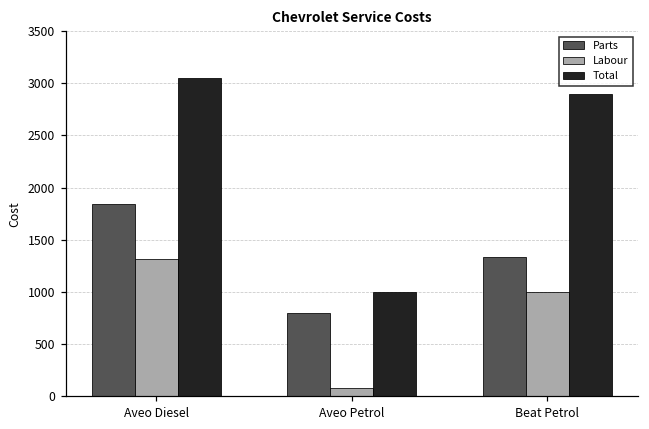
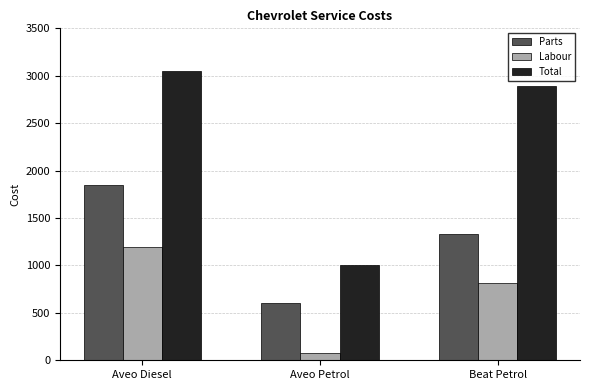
  {
    "Parts": {
      "Aveo Diesel": 1800,
-     "Aveo Petrol": 800,
+     "Aveo Petrol": 600,
      "Beat Petrol": 1300
    },
    "Labour": {
-     "Aveo Diesel": 1300,
+     "Aveo Diesel": 1200,
      "Aveo Petrol": 100,
-     "Beat Petrol": 1000
+     "Beat Petrol": 800
    },
    "Total": {
      "Aveo Diesel": 3000,
      "Aveo Petrol": 1000,
      "Beat Petrol": 2900
    }
  }
